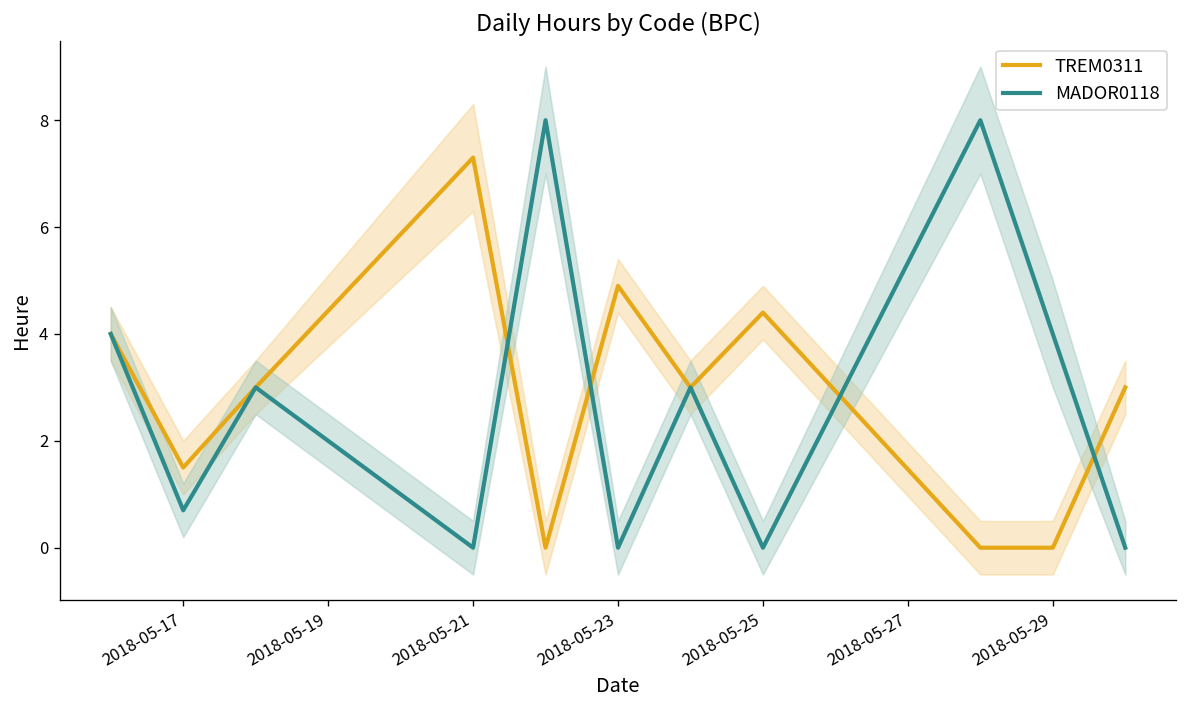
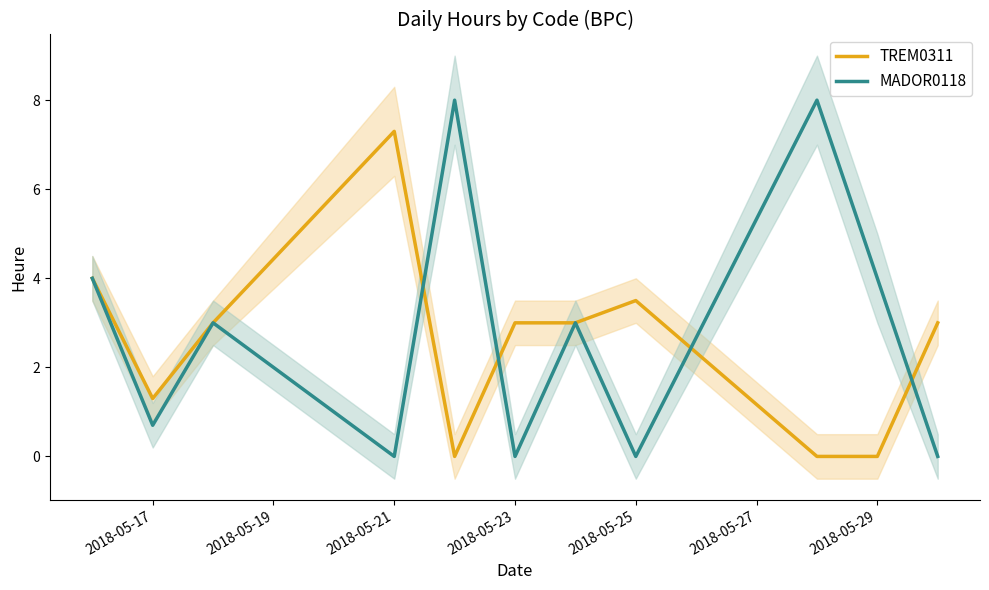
  {
    "TREM0311": {
-     "2018-05-17": 1.5,
+     "2018-05-17": 1.3,
      "2018-05-21": 7.3,
-     "2018-05-23": 4.9,
-     "2018-05-25": 4.4,
+     "2018-05-23": 3.0,
+     "2018-05-25": 3.5,
      "2018-05-29": 0.0
    },
    "MADOR0118": {
      "2018-05-17": 0.7,
      "2018-05-21": 0.0,
      "2018-05-23": 0.0,
      "2018-05-25": 0.0,
      "2018-05-29": 4.0
    }
  }
